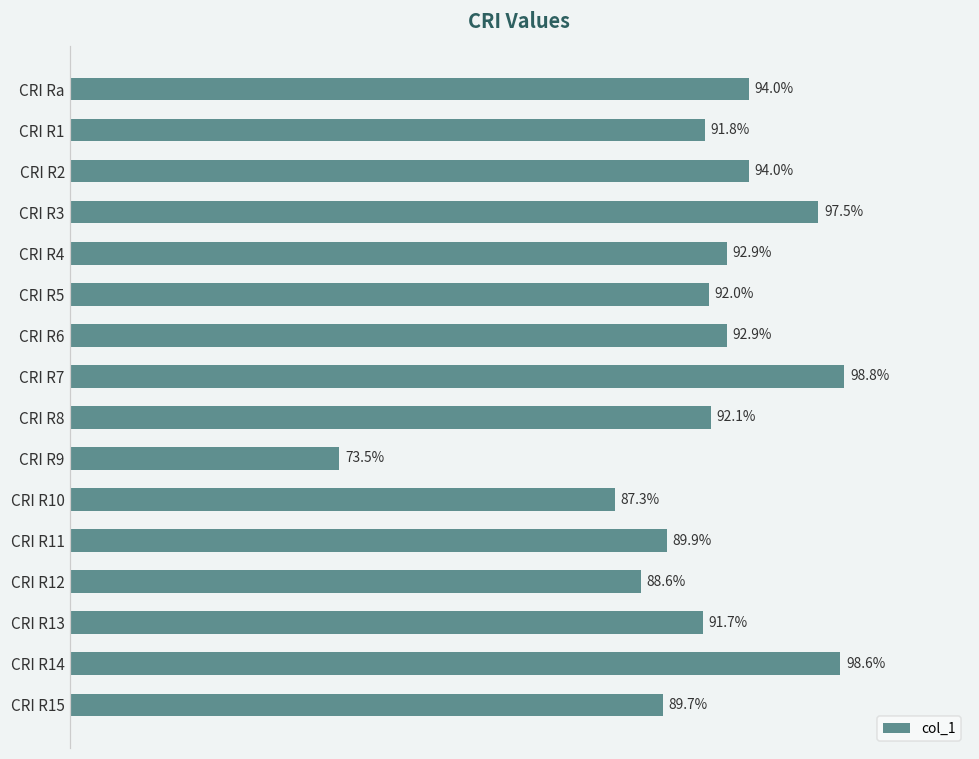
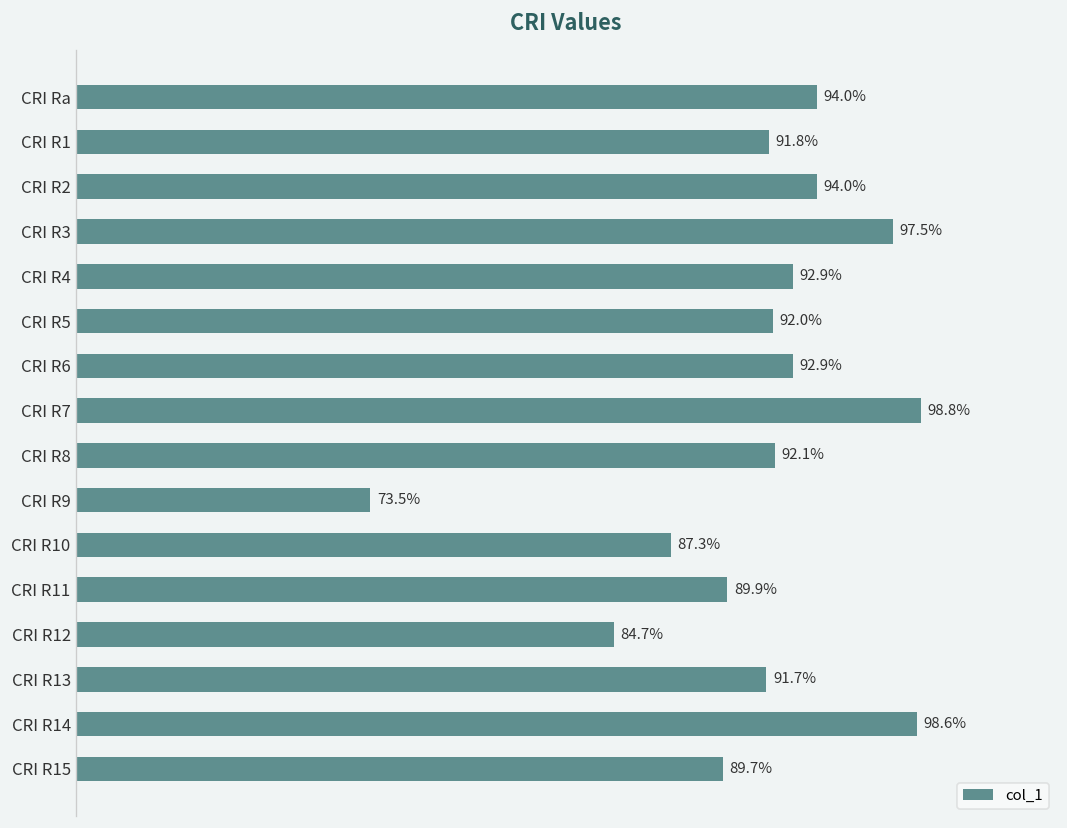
  {
    "CRI Ra": "94.0%",
    "CRI R1": "91.8%",
    "CRI R2": "94.0%",
    "CRI R3": "97.5%",
    "CRI R4": "92.9%",
    "CRI R5": "92.0%",
    "CRI R6": "92.9%",
    "CRI R7": "98.8%",
    "CRI R8": "92.1%",
    "CRI R9": "73.5%",
    "CRI R10": "87.3%",
    "CRI R11": "89.9%",
-   "CRI R12": "88.6%",
+   "CRI R12": "84.7%",
    "CRI R13": "91.7%",
    "CRI R14": "98.6%",
    "CRI R15": "89.7%"
  }
